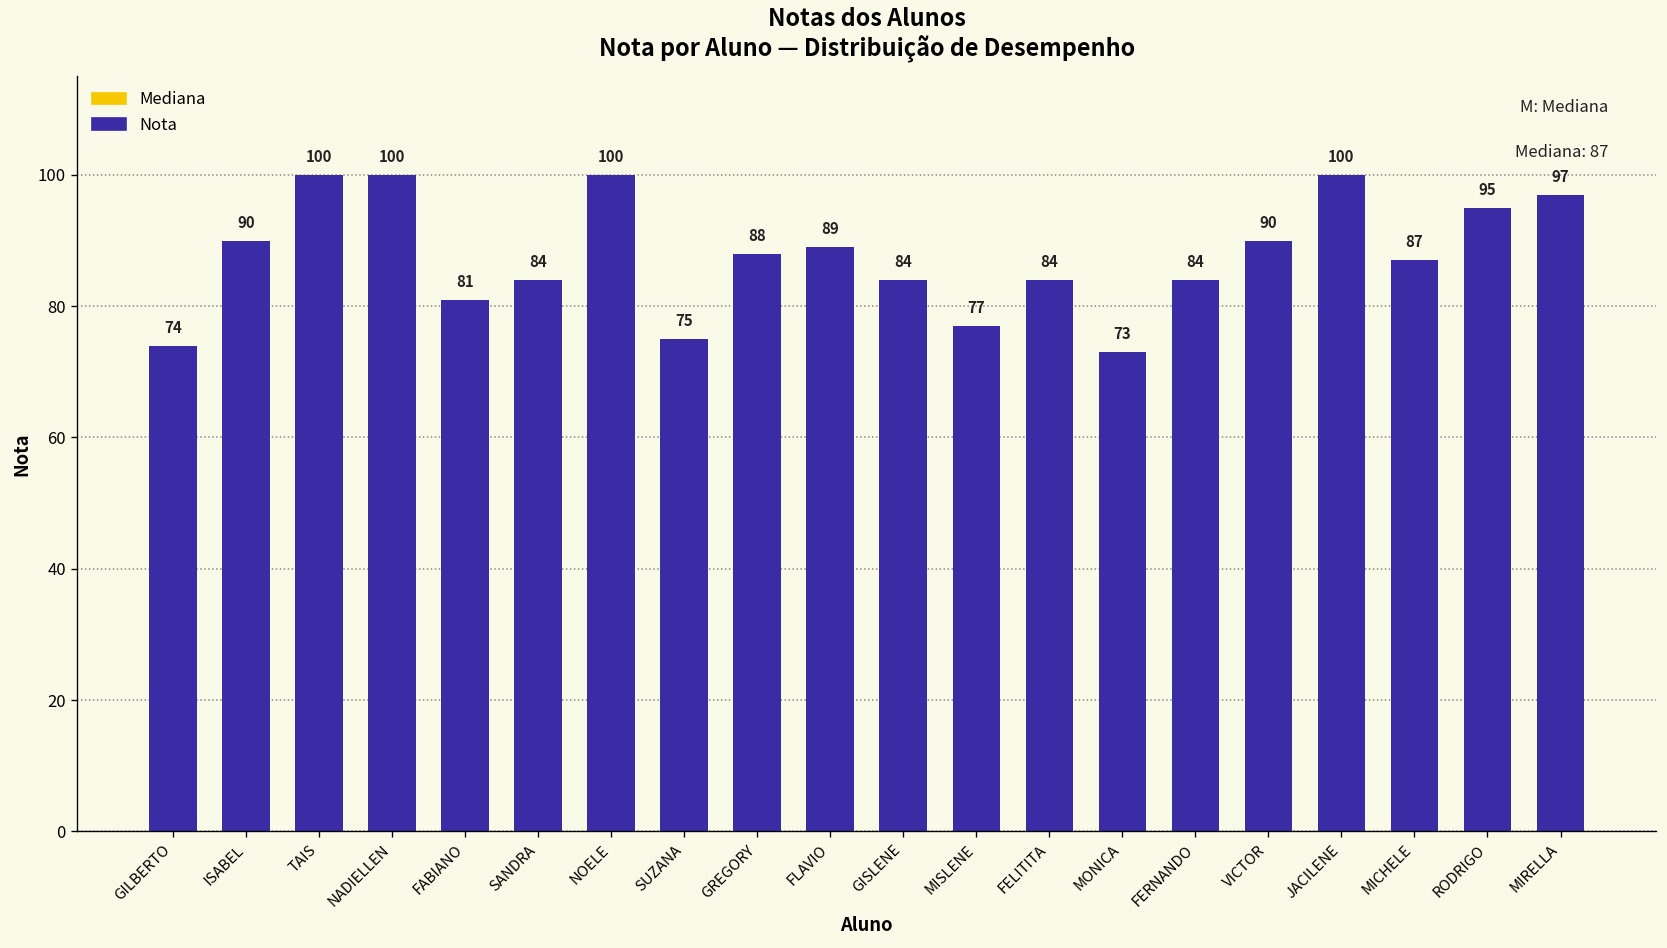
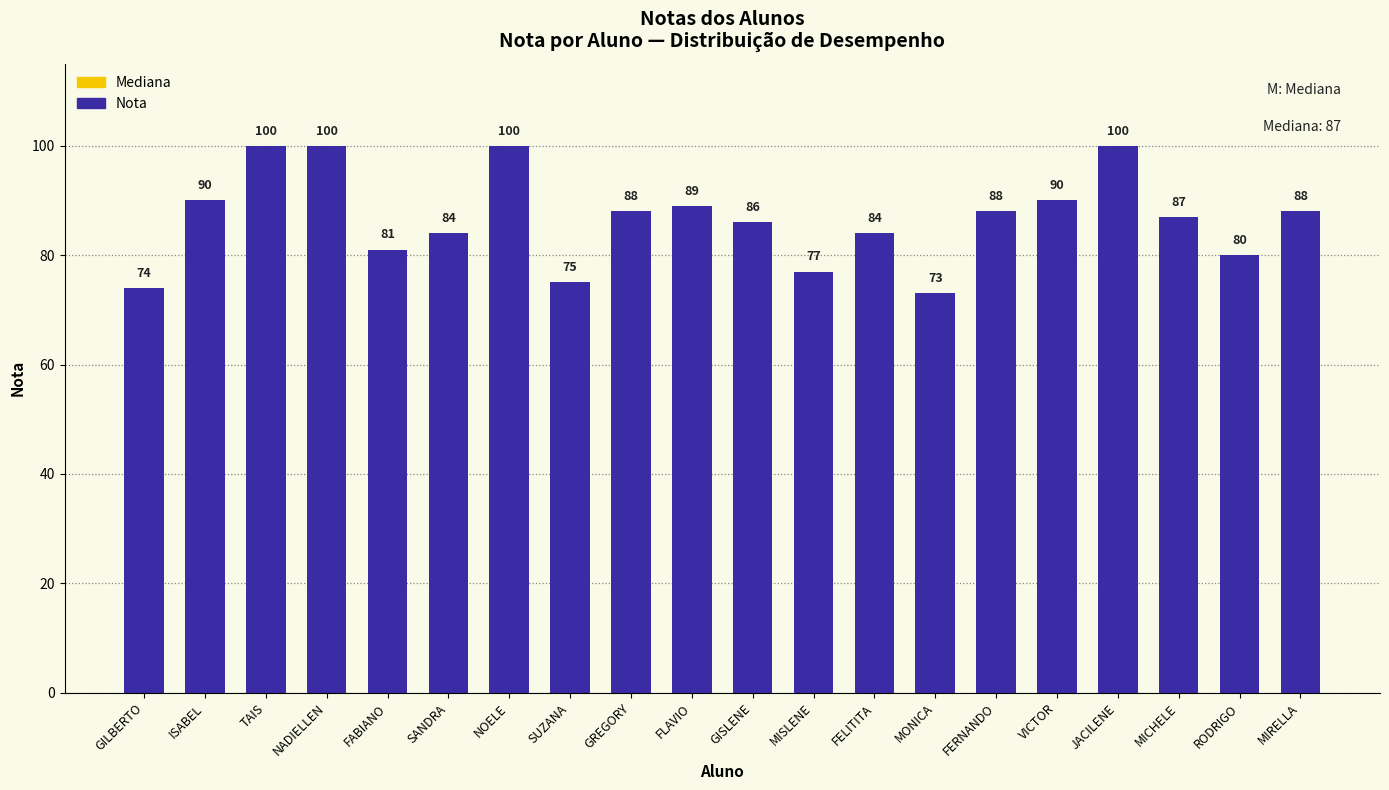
  {
    "GILBERTO": 74,
    "ISABEL": 90,
    "TAIS": 100,
    "NADIELLEN": 100,
    "FABIANO": 81,
    "SANDRA": 84,
    "NOELE": 100,
    "SUZANA": 75,
    "GREGORY": 88,
    "FLAVIO": 89,
-   "GISLENE": 84,
+   "GISLENE": 86,
    "MISLENE": 77,
    "FELITITA": 84,
    "MONICA": 73,
-   "FERNANDO": 84,
+   "FERNANDO": 88,
    "VICTOR": 90,
    "JACILENE": 100,
    "MICHELE": 87,
-   "RODRIGO": 95,
-   "MIRELLA": 97
+   "RODRIGO": 80,
+   "MIRELLA": 88
  }
